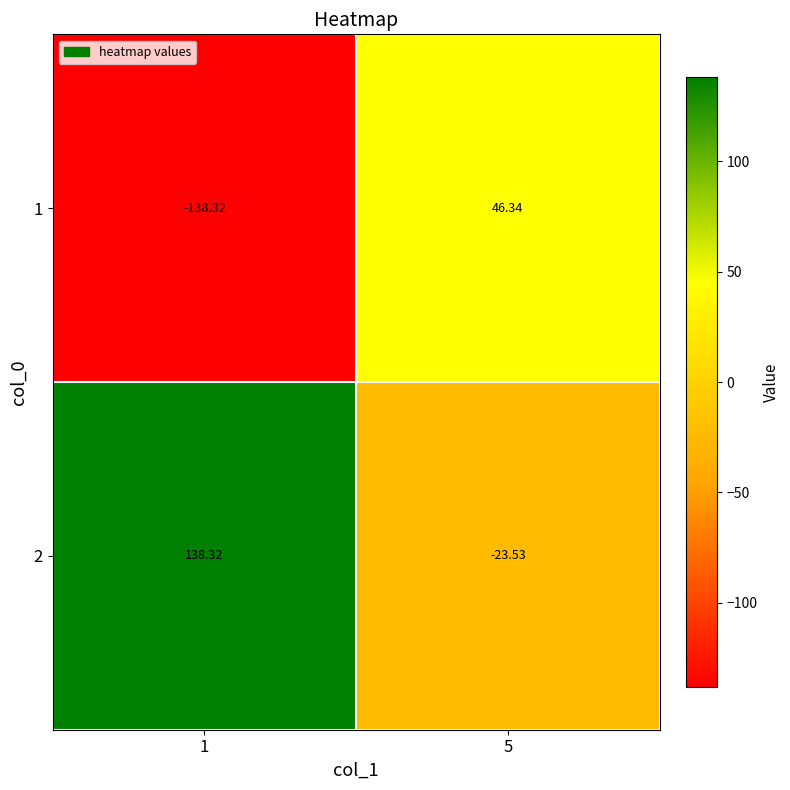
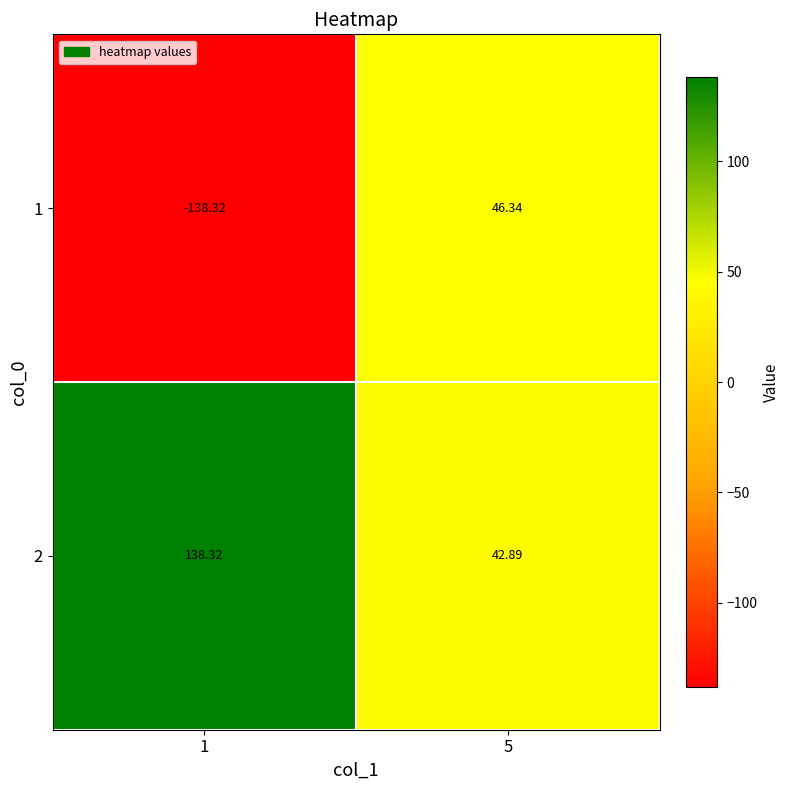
  {
    "1": {
      "1": -138.32,
      "5": 46.34
    },
    "2": {
      "1": 138.32,
-     "5": -23.53
+     "5": 42.89
    }
  }
